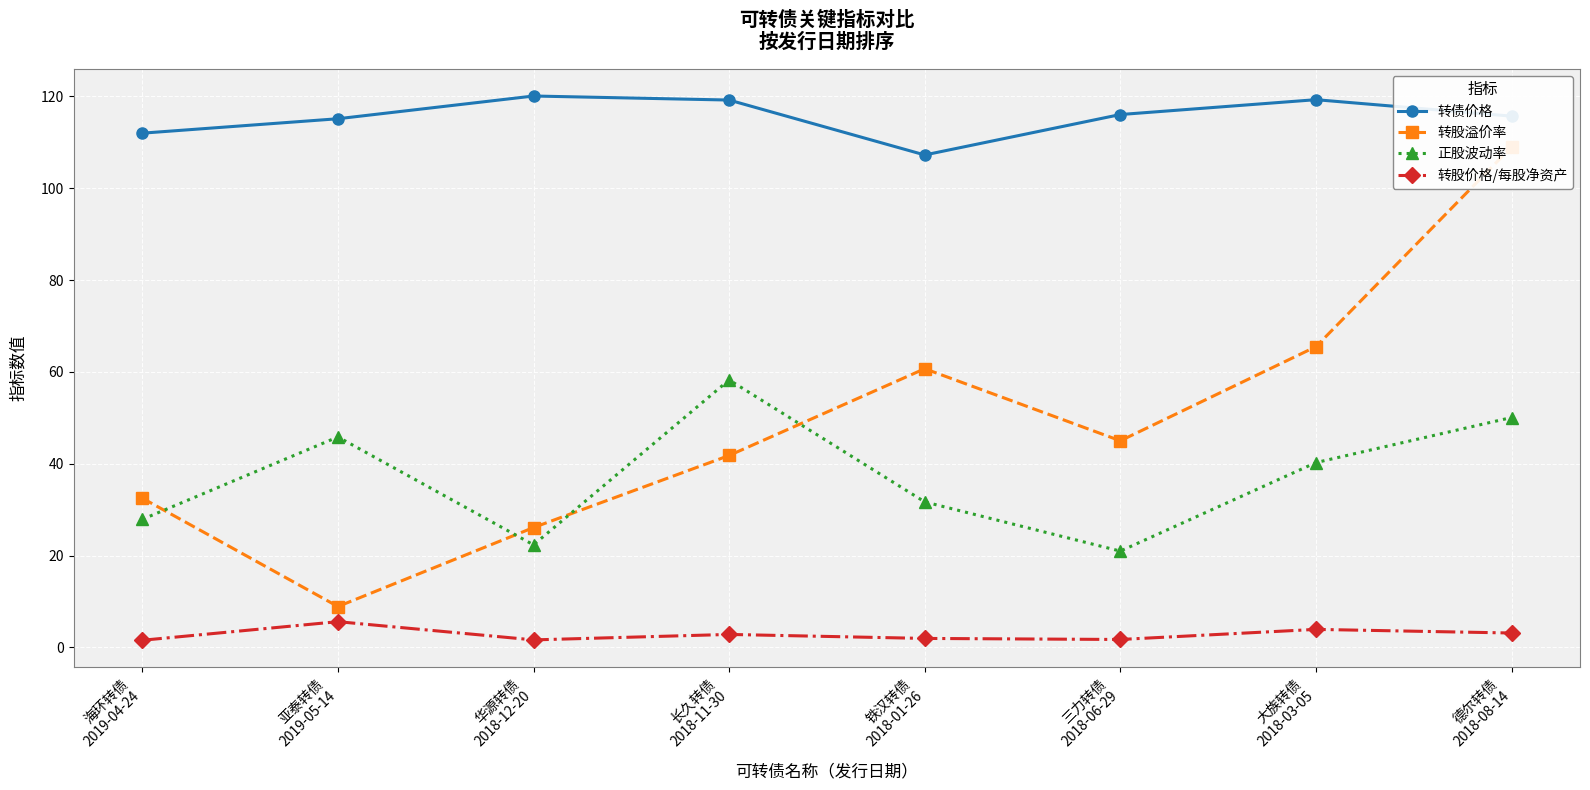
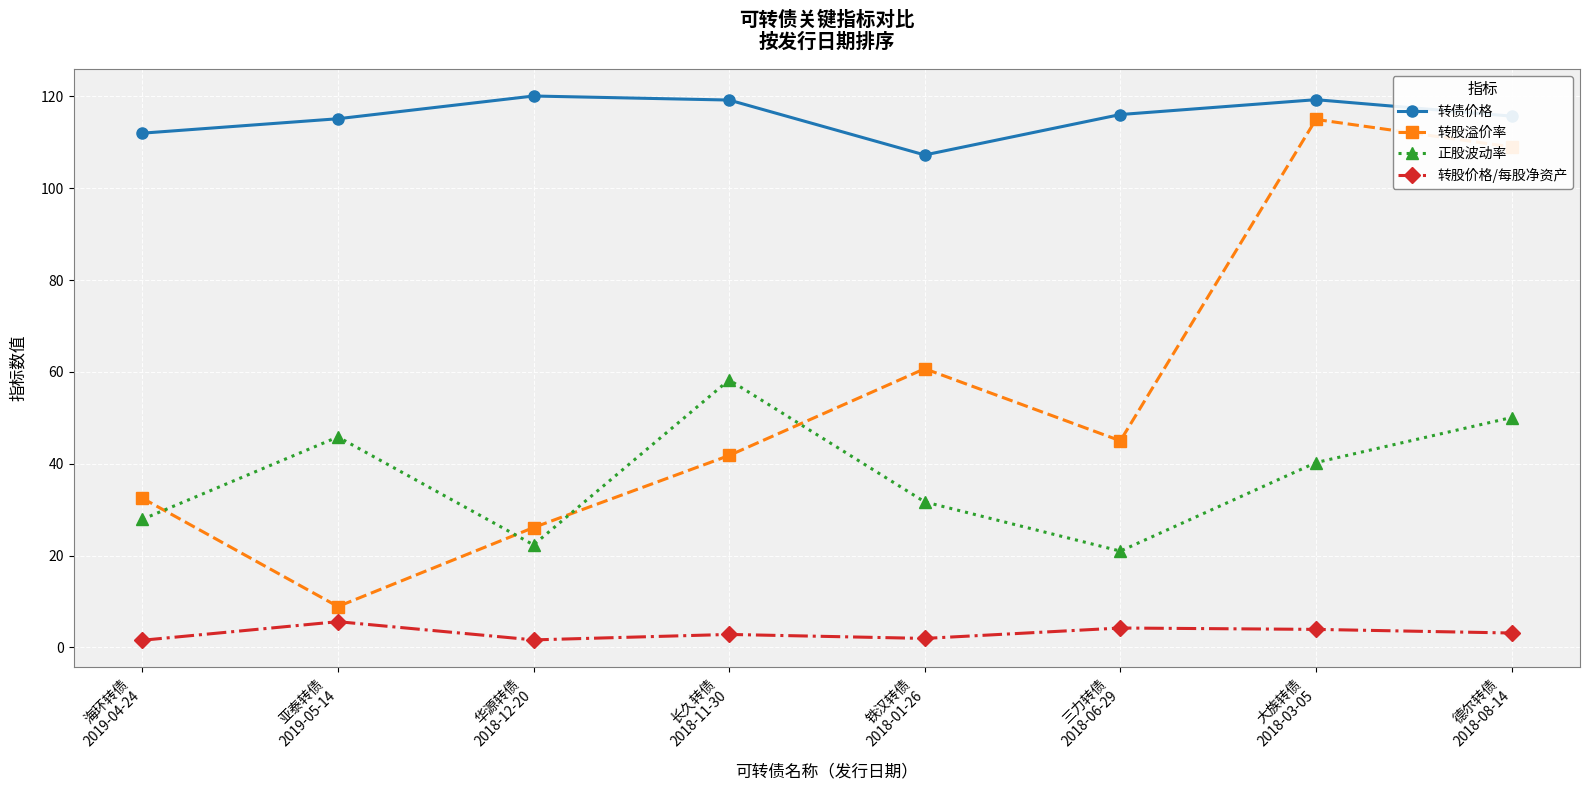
  {
    "转债价格": {
      "海环转债 2019-04-24": 112,
      "亚泰转债 2019-05-14": 115,
      "华源转债 2018-12-20": 120,
      "长久转债 2018-11-30": 119,
      "铁汉转债 2018-01-26": 107,
      "三力转债 2018-06-29": 116,
      "大族转债 2018-03-05": 119
    },
    "转股溢价率": {
      "海环转债 2019-04-24": 33,
      "亚泰转债 2019-05-14": 9,
      "华源转债 2018-12-20": 26,
      "长久转债 2018-11-30": 42,
      "铁汉转债 2018-01-26": 61,
      "三力转债 2018-06-29": 45,
-     "大族转债 2018-03-05": 66
+     "大族转债 2018-03-05": 115
    },
    "正股波动率": {
      "海环转债 2019-04-24": 28,
      "亚泰转债 2019-05-14": 46,
      "华源转债 2018-12-20": 22,
      "长久转债 2018-11-30": 58,
      "铁汉转债 2018-01-26": 32,
      "三力转债 2018-06-29": 21,
      "大族转债 2018-03-05": 40,
      "德尔转债 2018-08-14": 50
    },
    "转股价格/每股净资产": {
      "海环转债 2019-04-24": 2,
      "亚泰转债 2019-05-14": 6,
      "华源转债 2018-12-20": 2,
      "长久转债 2018-11-30": 3,
      "铁汉转债 2018-01-26": 2,
-     "三力转债 2018-06-29": 2,
+     "三力转债 2018-06-29": 4,
      "大族转债 2018-03-05": 4,
      "德尔转债 2018-08-14": 3
    }
  }
